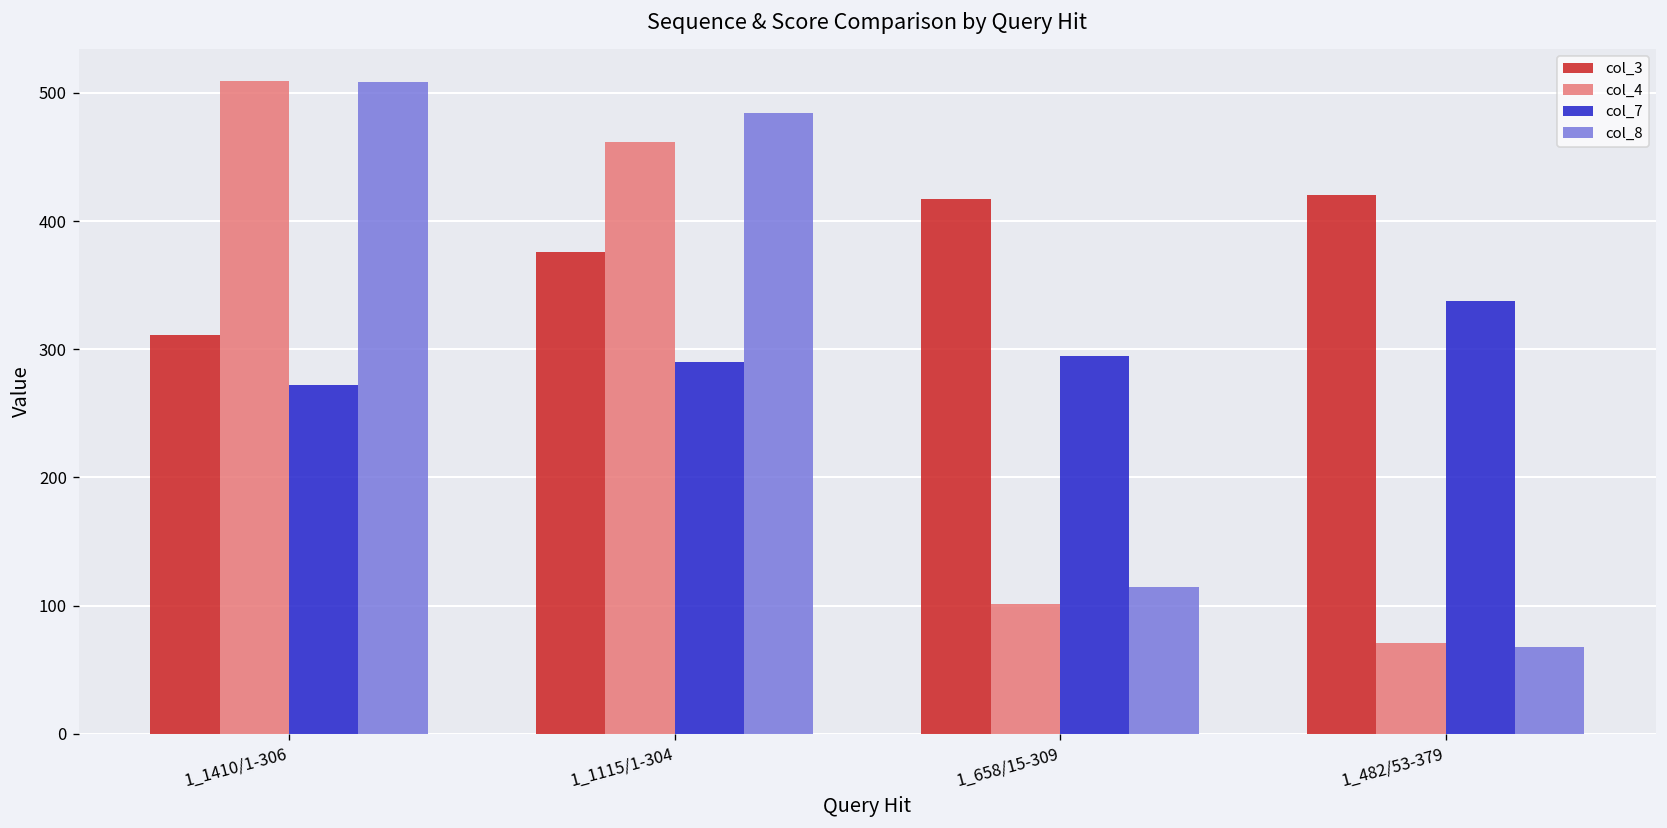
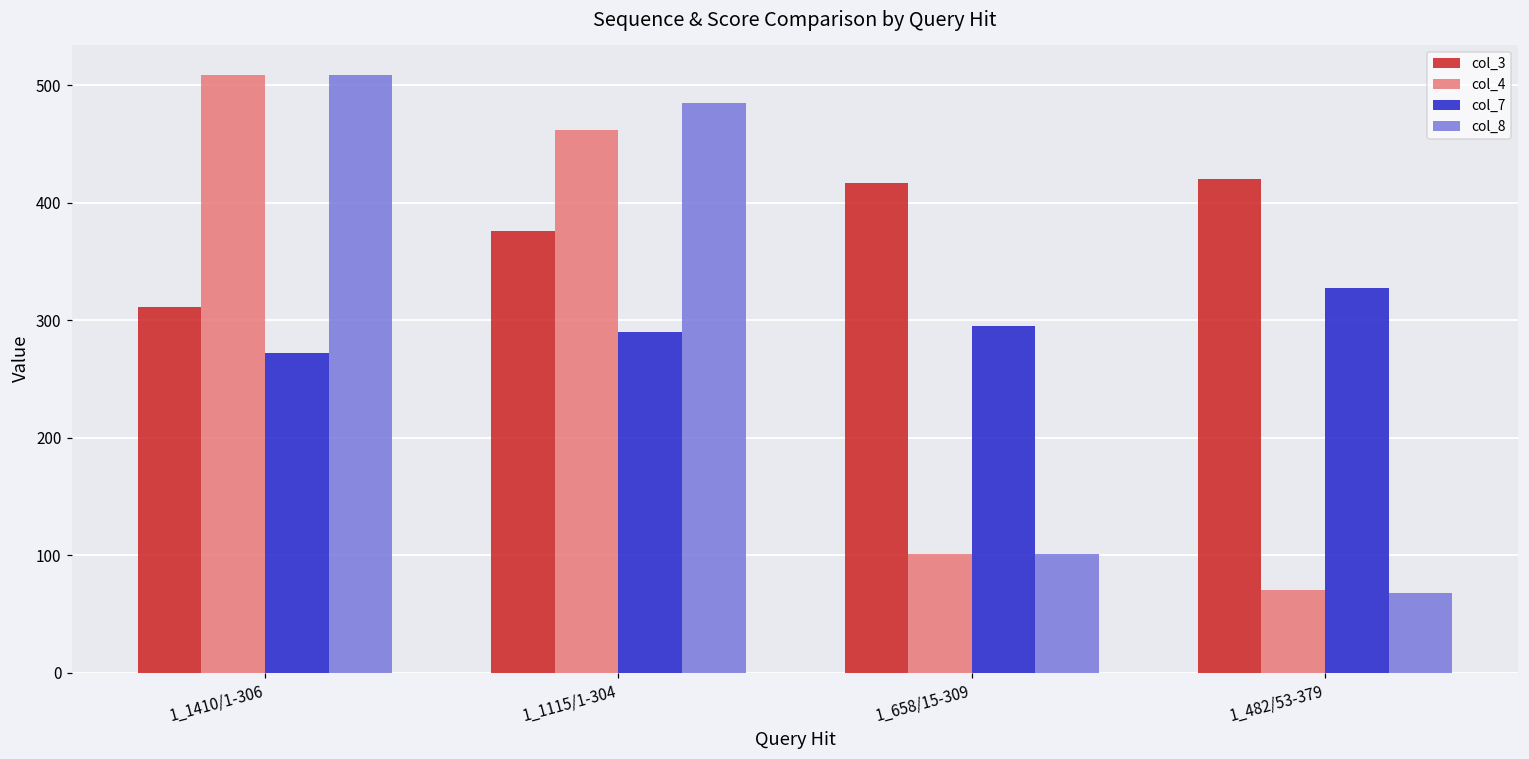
  {
    "col_3": {
      "1_1410/1-306": 311,
      "1_1115/1-304": 376,
      "1_658/15-309": 417,
      "1_482/53-379": 420
    },
    "col_4": {
      "1_1410/1-306": 509,
      "1_1115/1-304": 462,
      "1_658/15-309": 101,
      "1_482/53-379": 71
    },
    "col_7": {
      "1_1410/1-306": 272,
      "1_1115/1-304": 290,
      "1_658/15-309": 295,
-     "1_482/53-379": 338
+     "1_482/53-379": 327
    },
    "col_8": {
      "1_1410/1-306": 509,
      "1_1115/1-304": 485,
-     "1_658/15-309": 114,
+     "1_658/15-309": 101,
      "1_482/53-379": 68
    }
  }
